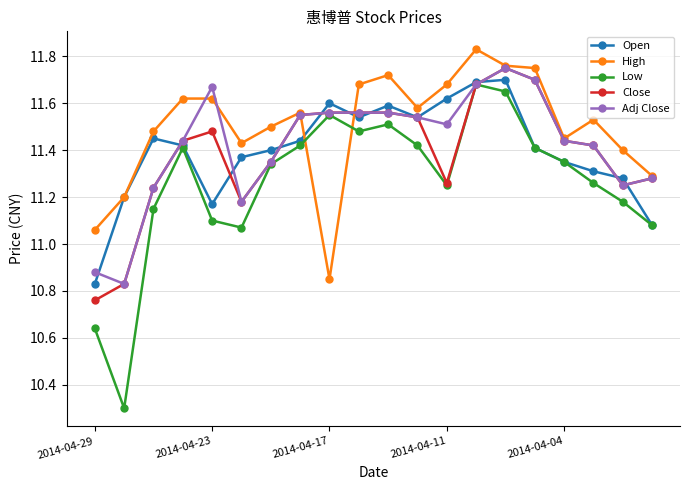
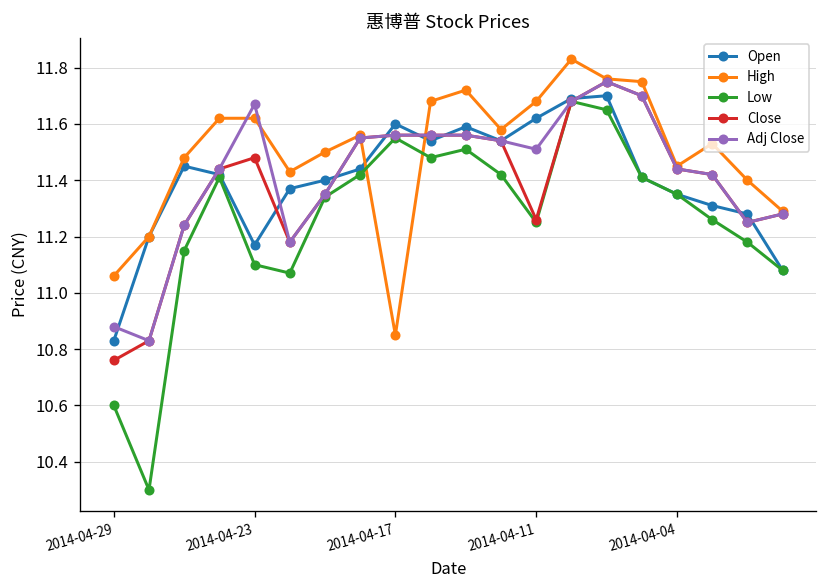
  {
    "Open": {
      "2014-04-29": 10.83,
      "2014-04-23": 11.17,
      "2014-04-17": 11.60,
      "2014-04-11": 11.62
    },
    "High": {
      "2014-04-29": 11.06,
      "2014-04-23": 11.62,
      "2014-04-17": 10.85,
      "2014-04-11": 11.68
    },
    "Low": {
-     "2014-04-29": 10.64,
+     "2014-04-29": 10.60,
      "2014-04-23": 11.10
    },
    "Close": {
      "2014-04-29": 10.76,
      "2014-04-23": 11.48
    },
    "Adj Close": {
      "2014-04-29": 10.88,
      "2014-04-23": 11.67,
      "2014-04-11": 11.51
    }
  }
